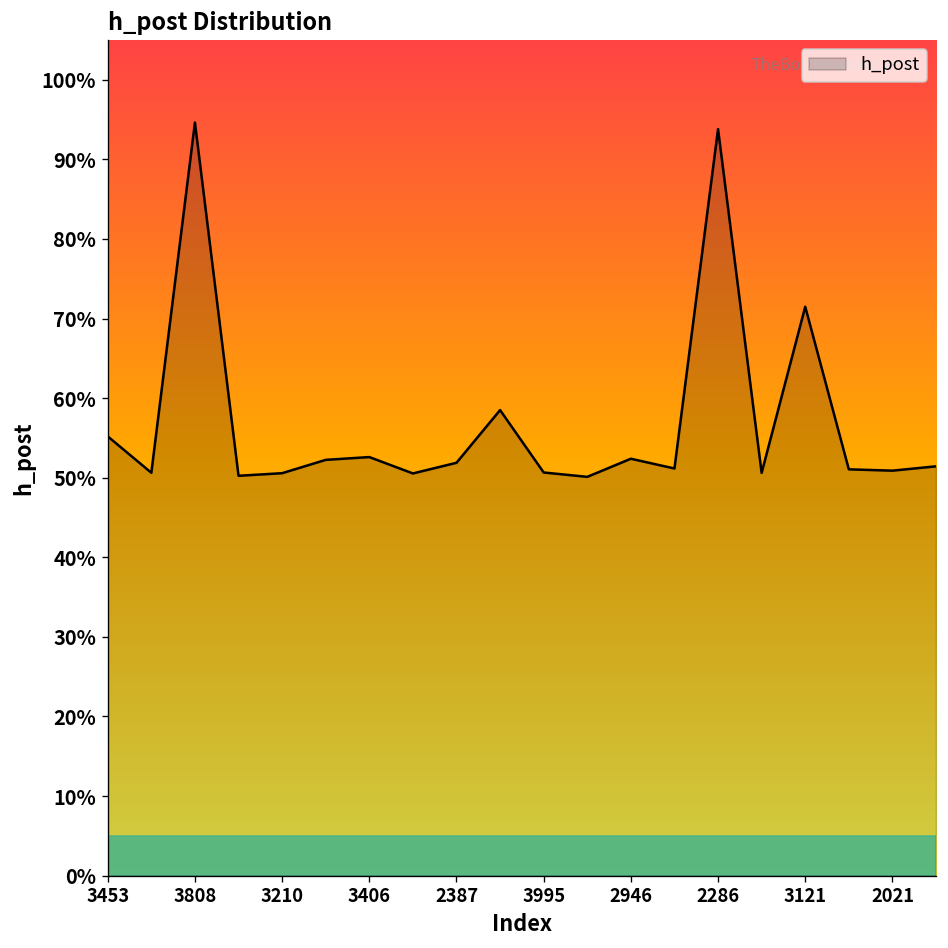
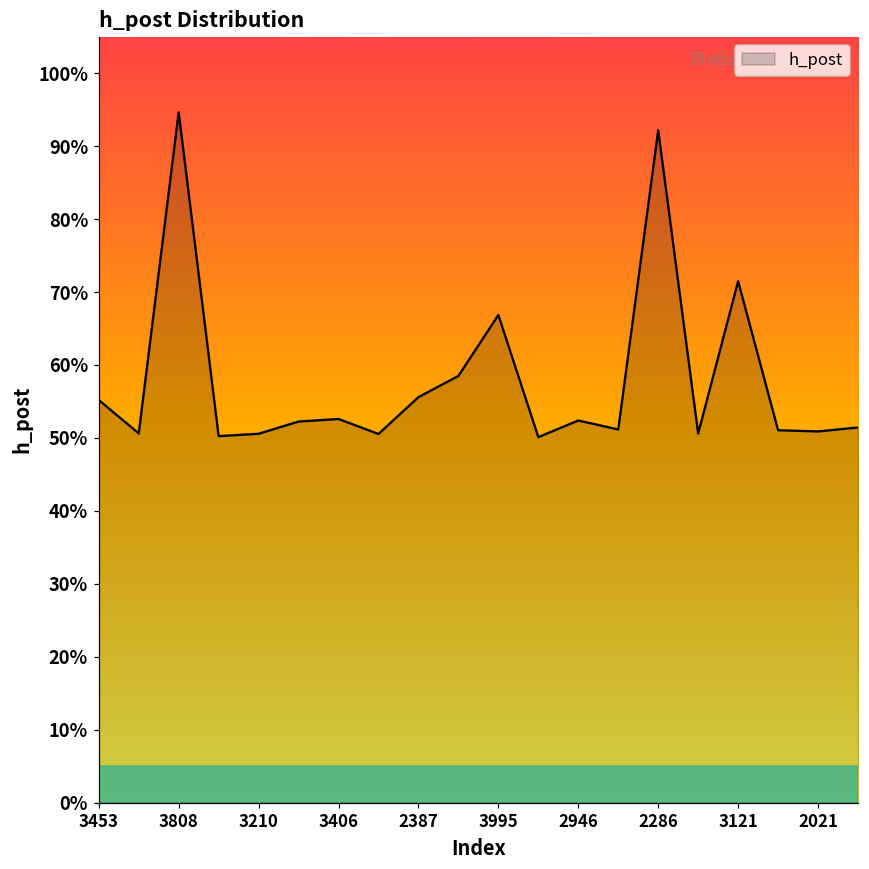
  {
    "3453": "55%",
    "3808": "95%",
    "3210": "51%",
    "3406": "53%",
-   "2387": "52%",
-   "3995": "51%",
+   "2387": "56%",
+   "3995": "67%",
    "2946": "52%",
-   "2286": "94%",
+   "2286": "92%",
    "3121": "71%",
    "2021": "51%"
  }
